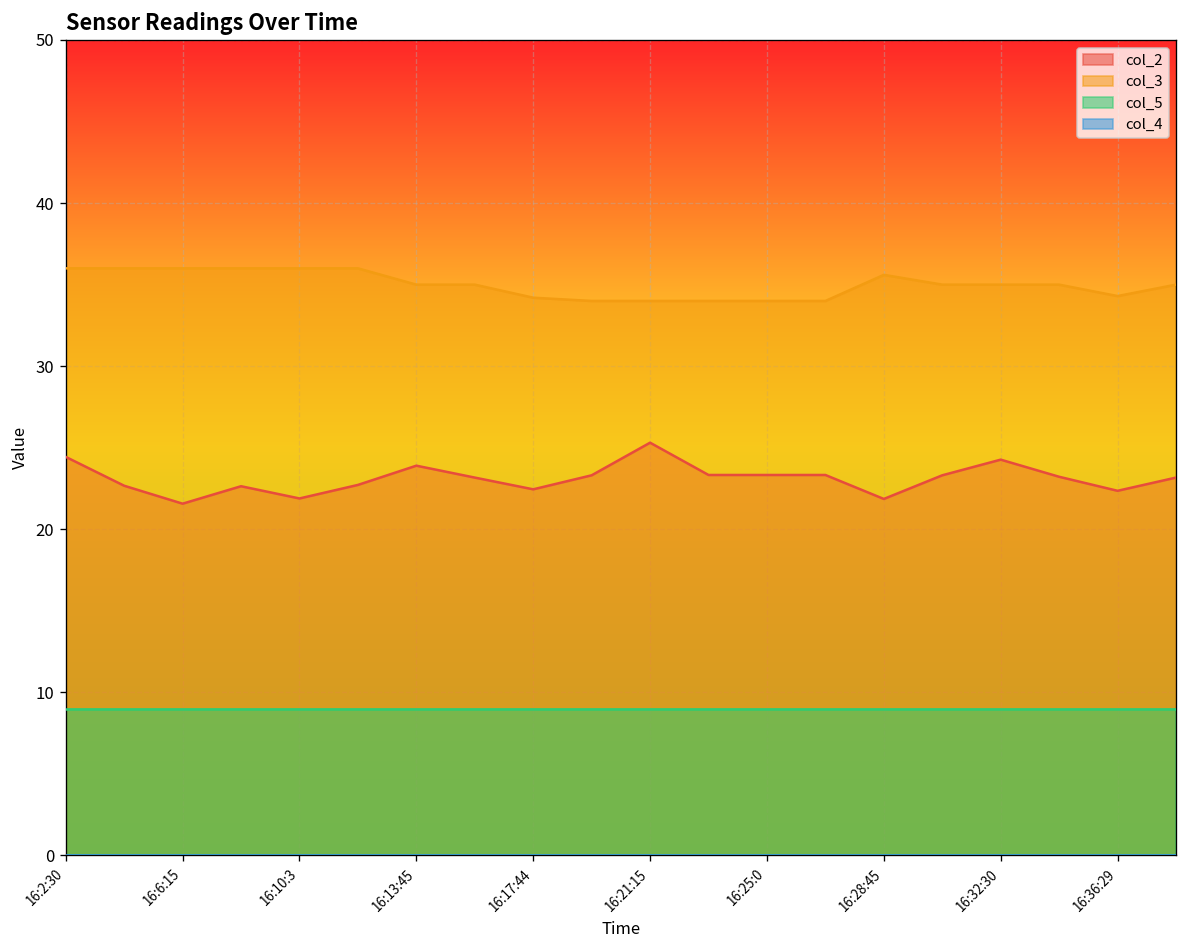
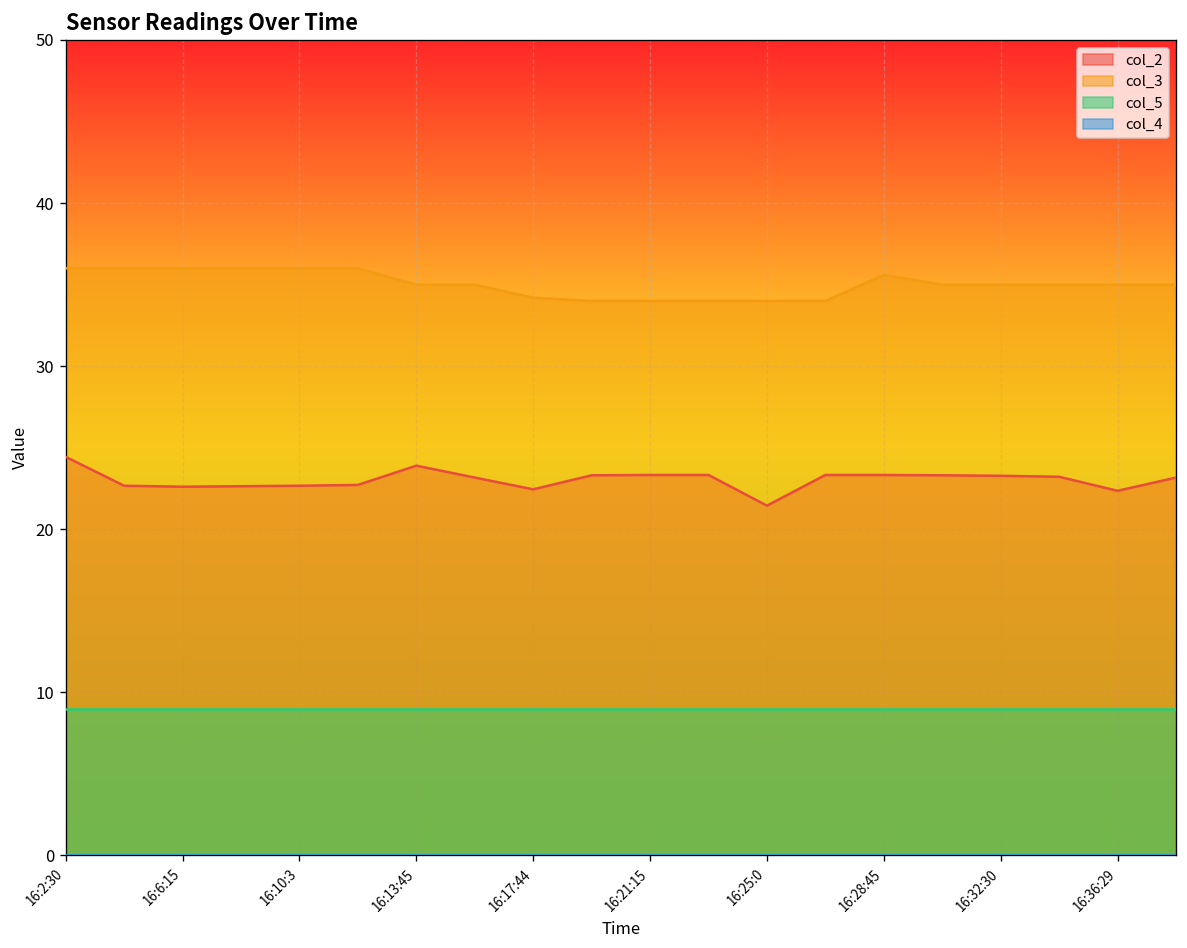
  {
    "col_2": {
      "16:2:30": 24.4,
-     "16:6:15": 21.6,
-     "16:10:3": 21.9,
+     "16:6:15": 22.6,
+     "16:10:3": 22.7,
      "16:13:45": 23.9,
      "16:17:44": 22.5,
-     "16:21:15": 25.3,
-     "16:25:0": 23.3,
-     "16:28:45": 21.9,
-     "16:32:30": 24.3,
+     "16:21:15": 23.3,
+     "16:25:0": 21.5,
+     "16:28:45": 23.3,
+     "16:32:30": 23.3,
      "16:36:29": 22.4
    },
    "col_3": {
      "16:2:30": 36.0,
      "16:6:15": 36.0,
      "16:10:3": 36.0,
      "16:13:45": 35.0,
      "16:17:44": 34.2,
      "16:21:15": 34.0,
      "16:25:0": 34.0,
      "16:28:45": 35.6,
      "16:32:30": 35.0,
-     "16:36:29": 34.3
+     "16:36:29": 35.0
    },
    "col_5": {
      "16:2:30": 9.0,
      "16:6:15": 9.0,
      "16:10:3": 9.0,
      "16:13:45": 9.0,
      "16:17:44": 9.0,
      "16:21:15": 9.0,
      "16:25:0": 9.0,
      "16:28:45": 9.0,
      "16:32:30": 9.0,
      "16:36:29": 9.0
    },
    "col_4": {
      "16:2:30": 0.0,
      "16:6:15": 0.0,
      "16:10:3": 0.0,
      "16:13:45": 0.0,
      "16:17:44": 0.0,
      "16:21:15": 0.0,
      "16:25:0": 0.0,
      "16:28:45": 0.0,
      "16:32:30": 0.0,
      "16:36:29": 0.0
    }
  }
